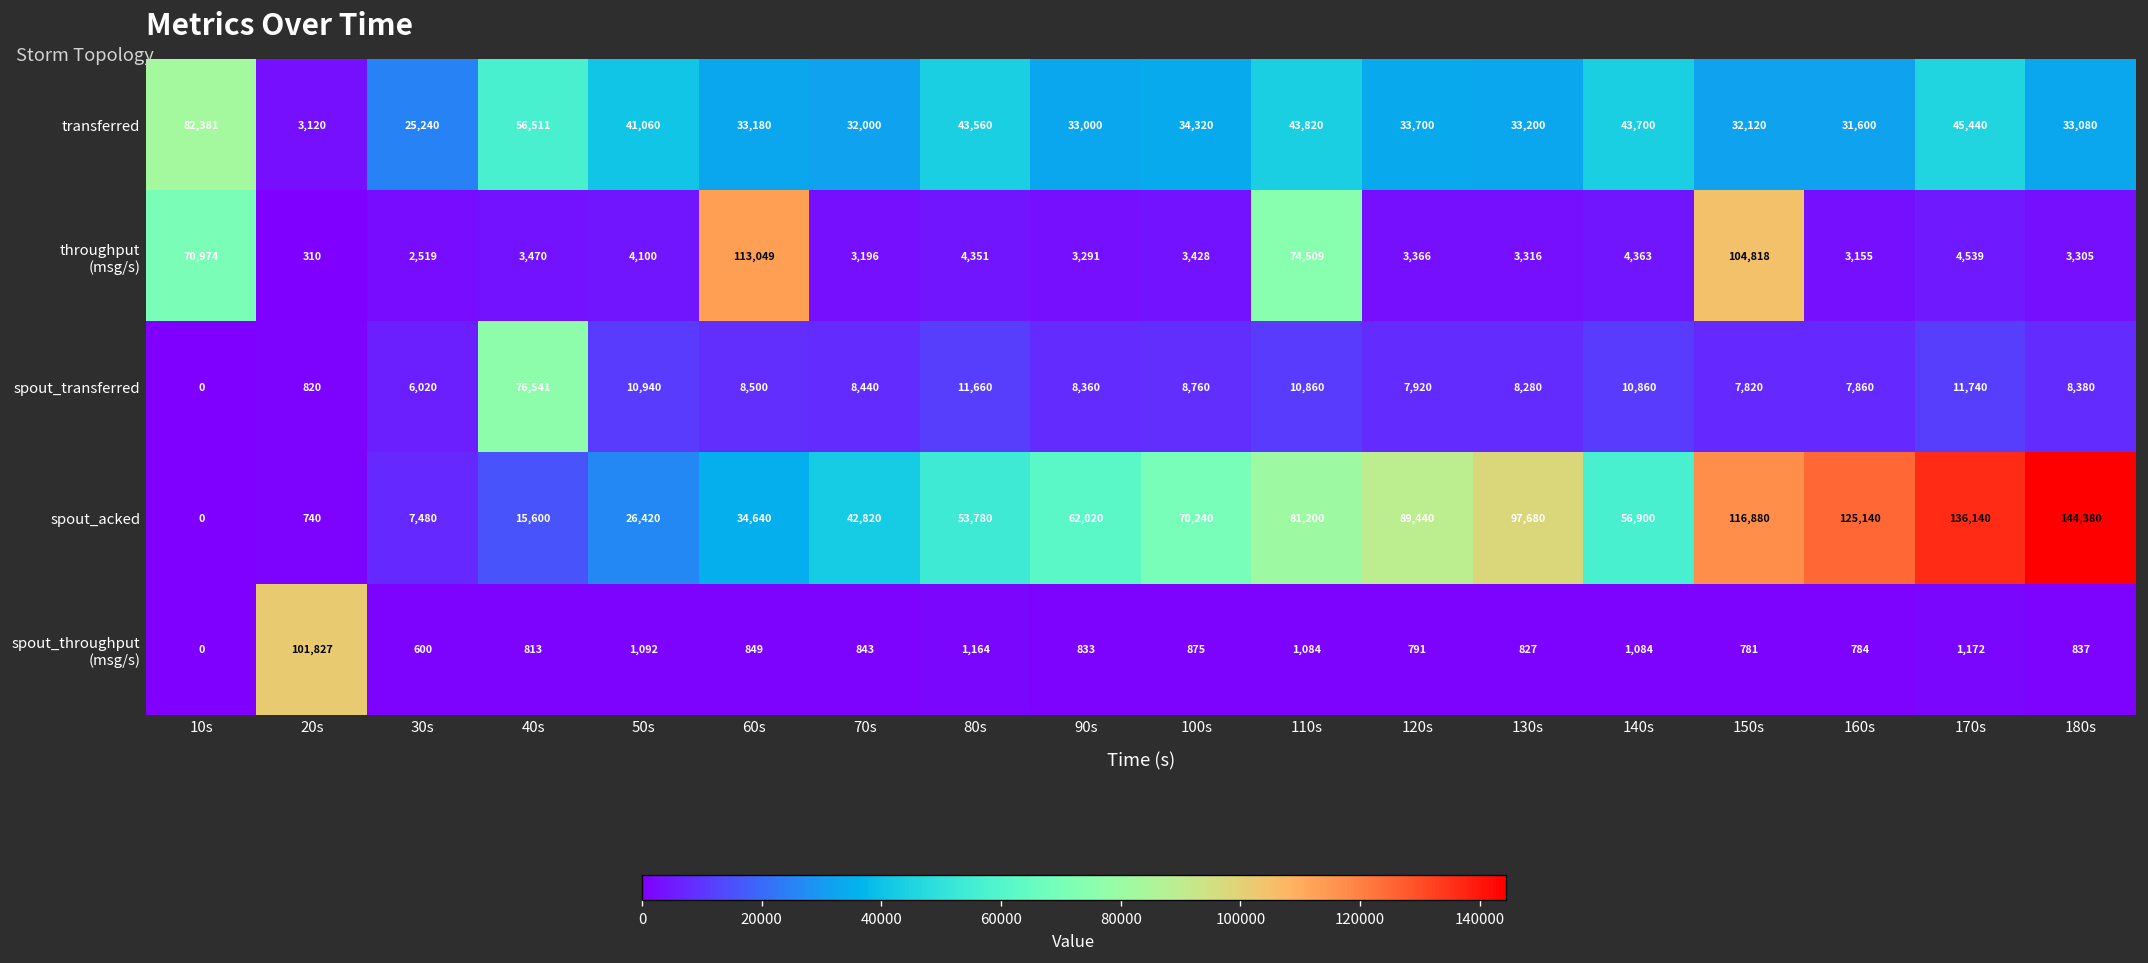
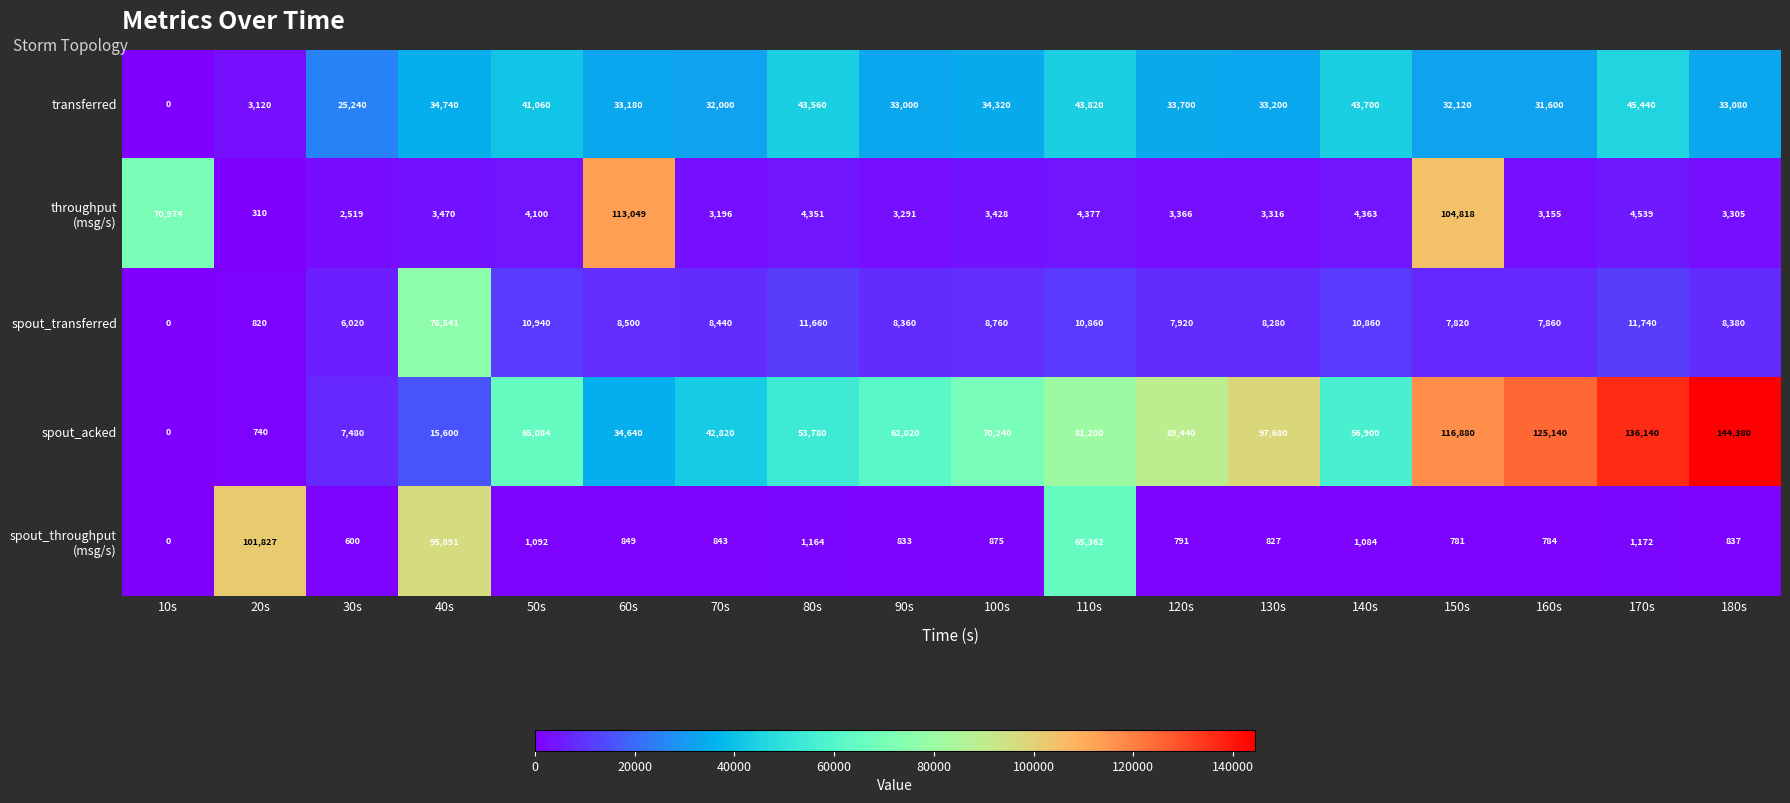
  {
    "transferred": {
-     "10s": "82,381",
+     "10s": "0",
      "20s": "3,120",
      "30s": "25,240",
-     "40s": "56,511",
+     "40s": "34,740",
      "50s": "41,060",
      "60s": "33,180",
      "70s": "32,000",
      "80s": "43,560",
      "90s": "33,000",
      "100s": "34,320",
      "110s": "43,820",
      "120s": "33,700",
      "130s": "33,200",
      "140s": "43,700",
      "150s": "32,120",
      "160s": "31,600",
      "170s": "45,440",
      "180s": "33,080"
    },
    "throughput (msg/s)": {
      "10s": "70,974",
      "20s": "310",
      "30s": "2,519",
      "40s": "3,470",
      "50s": "4,100",
      "60s": "113,049",
      "70s": "3,196",
      "80s": "4,351",
      "90s": "3,291",
      "100s": "3,428",
-     "110s": "74,509",
+     "110s": "4,377",
      "120s": "3,366",
      "130s": "3,316",
      "140s": "4,363",
      "150s": "104,818",
      "160s": "3,155",
      "170s": "4,539",
      "180s": "3,305"
    },
    "spout_transferred": {
      "10s": "0",
      "20s": "820",
      "30s": "6,020",
      "40s": "76,541",
      "50s": "10,940",
      "60s": "8,500",
      "70s": "8,440",
      "80s": "11,660",
      "90s": "8,360",
      "100s": "8,760",
      "110s": "10,860",
      "120s": "7,920",
      "130s": "8,280",
      "140s": "10,860",
      "150s": "7,820",
      "160s": "7,860",
      "170s": "11,740",
      "180s": "8,380"
    },
    "spout_acked": {
      "10s": "0",
      "20s": "740",
      "30s": "7,480",
      "40s": "15,600",
-     "50s": "26,420",
+     "50s": "65,084",
      "60s": "34,640",
      "70s": "42,820",
      "80s": "53,780",
      "90s": "62,020",
      "100s": "70,240",
      "110s": "81,200",
      "120s": "89,440",
      "130s": "97,680",
      "140s": "56,900",
      "150s": "116,880",
      "160s": "125,140",
      "170s": "136,140",
      "180s": "144,380"
    },
    "spout_throughput (msg/s)": {
      "10s": "0",
      "20s": "101,827",
      "30s": "600",
-     "40s": "813",
+     "40s": "95,891",
      "50s": "1,092",
      "60s": "849",
      "70s": "843",
      "80s": "1,164",
      "90s": "833",
      "100s": "875",
-     "110s": "1,084",
+     "110s": "65,362",
      "120s": "791",
      "130s": "827",
      "140s": "1,084",
      "150s": "781",
      "160s": "784",
      "170s": "1,172",
      "180s": "837"
    }
  }
